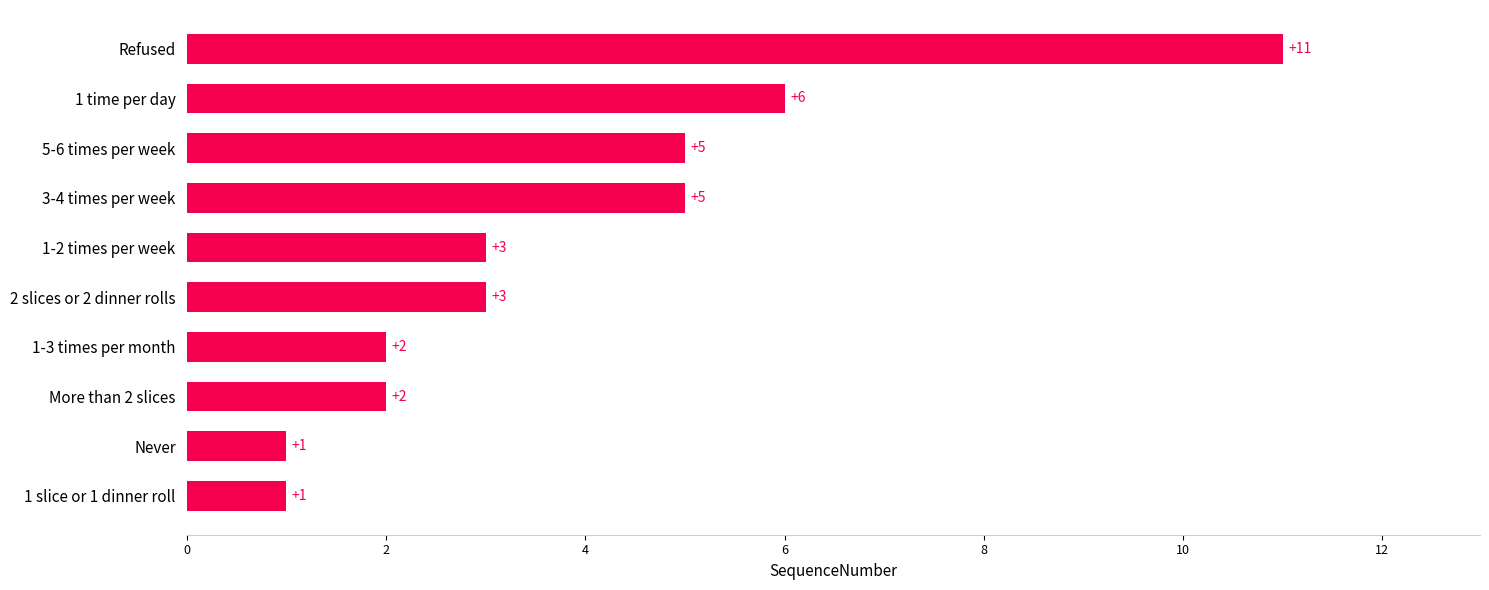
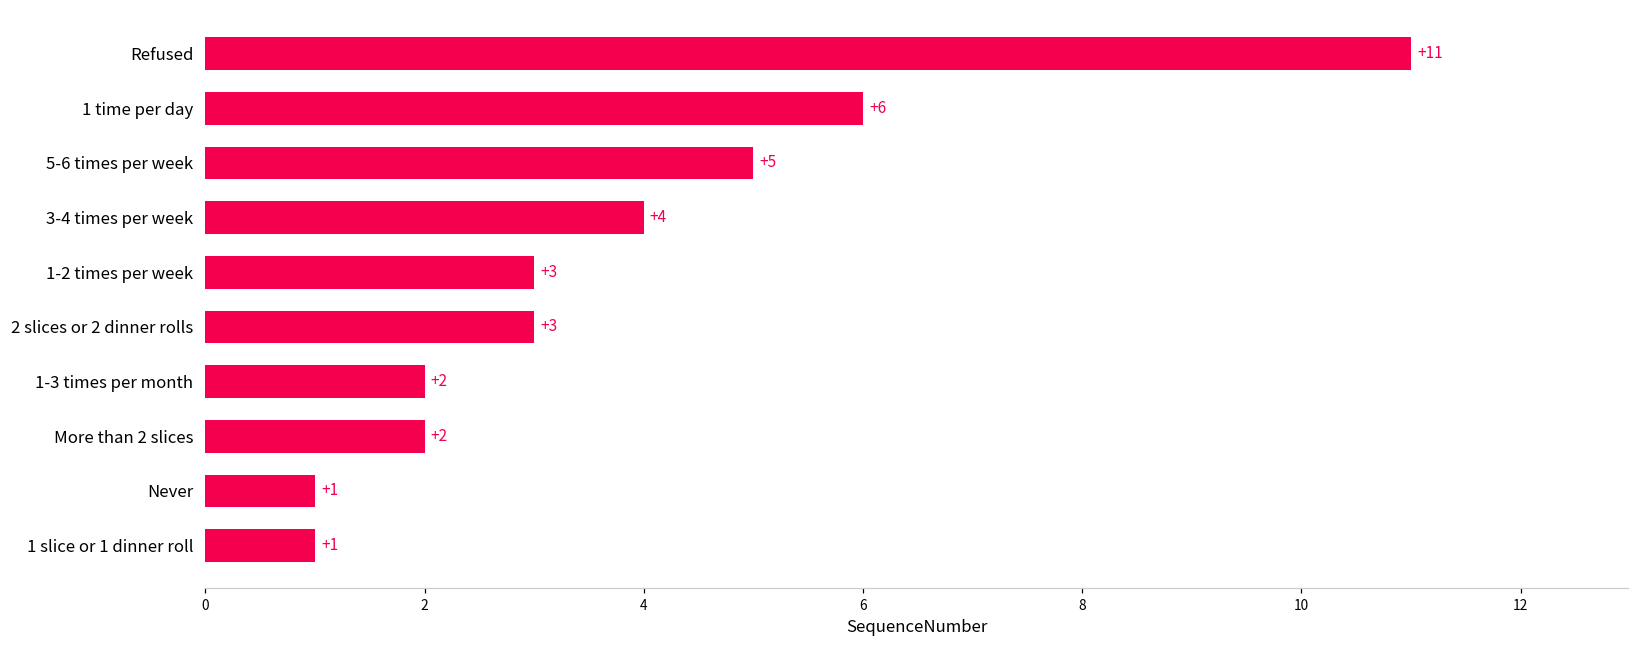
  {
    "Refused": "+11",
    "1 time per day": "+6",
    "5-6 times per week": "+5",
-   "3-4 times per week": "+5",
+   "3-4 times per week": "+4",
    "1-2 times per week": "+3",
    "2 slices or 2 dinner rolls": "+3",
    "1-3 times per month": "+2",
    "More than 2 slices": "+2",
    "Never": "+1",
    "1 slice or 1 dinner roll": "+1"
  }
